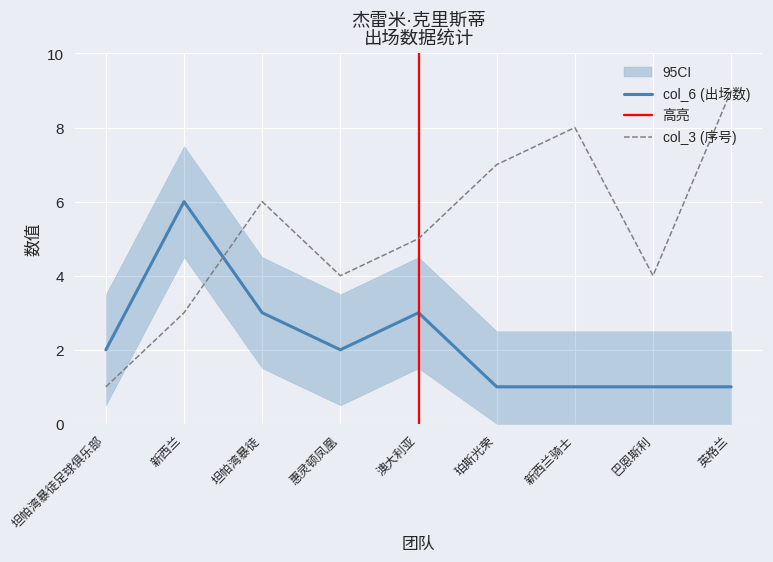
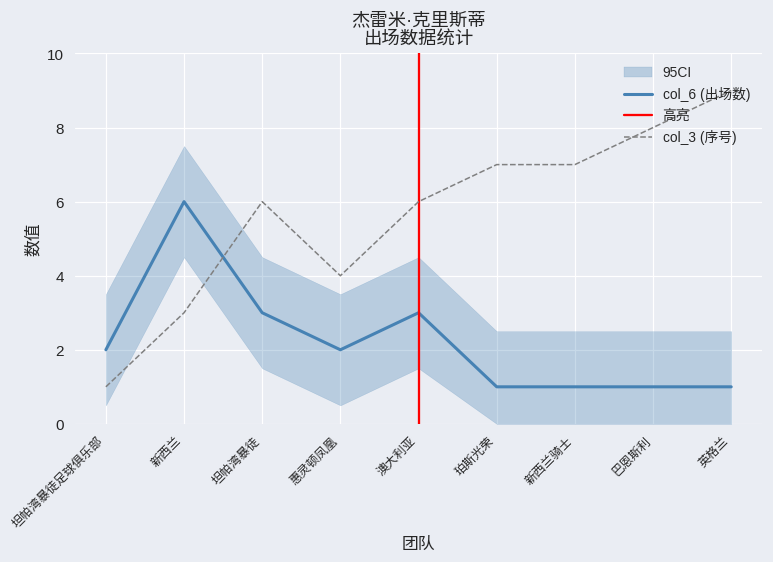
  {
    "col_3 (序号)": {
      "坦帕湾暴徒足球俱乐部": 1,
      "新西兰": 3,
      "坦帕湾暴徒": 6,
      "惠灵顿凤凰": 4,
-     "澳大利亚": 5,
+     "澳大利亚": 6,
      "珀斯光荣": 7,
-     "新西兰骑士": 8,
-     "巴恩斯利": 4,
+     "新西兰骑士": 7,
+     "巴恩斯利": 8,
      "英格兰": 9
    }
  }
